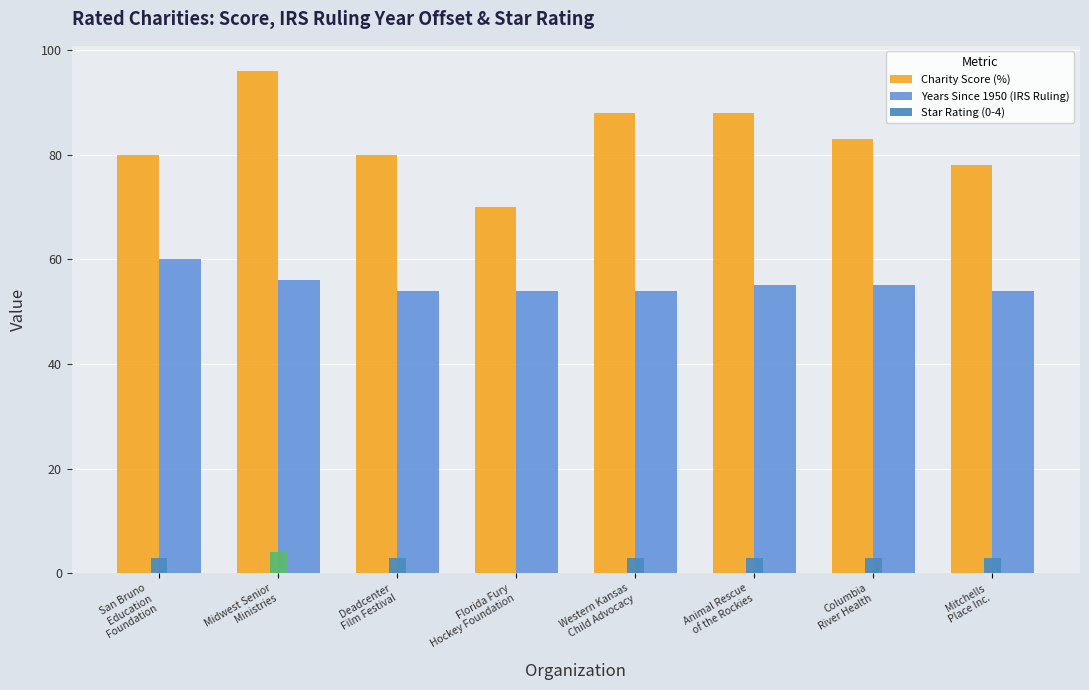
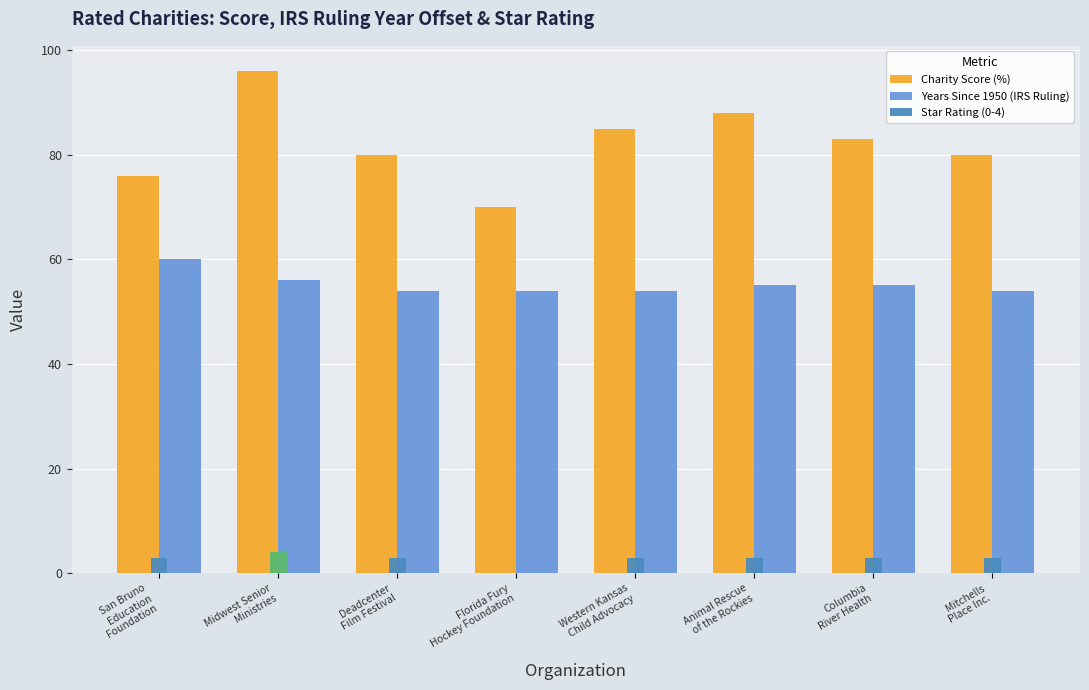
  {
    "Charity Score (%)": {
-     "San Bruno Education Foundation": 80,
+     "San Bruno Education Foundation": 76,
      "Midwest Senior Ministries": 96,
      "Deadcenter Film Festival": 80,
      "Florida Fury Hockey Foundation": 70,
-     "Western Kansas Child Advocacy": 88,
+     "Western Kansas Child Advocacy": 85,
      "Animal Rescue of the Rockies": 88,
      "Columbia River Health": 83,
-     "Mitchells Place Inc.": 78
+     "Mitchells Place Inc.": 80
    }
  }
